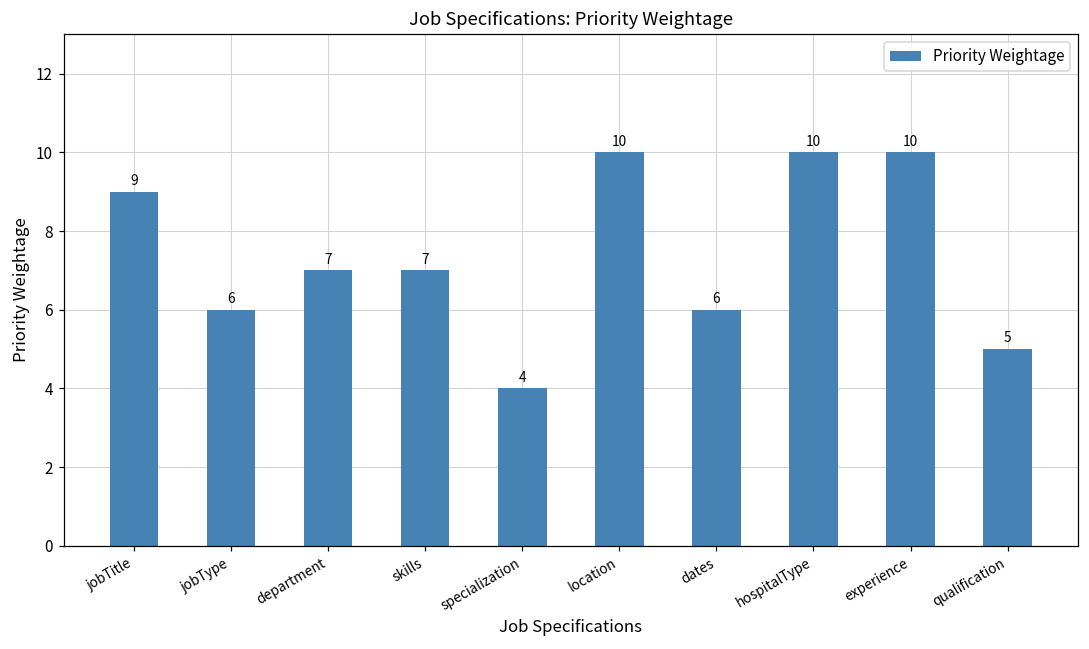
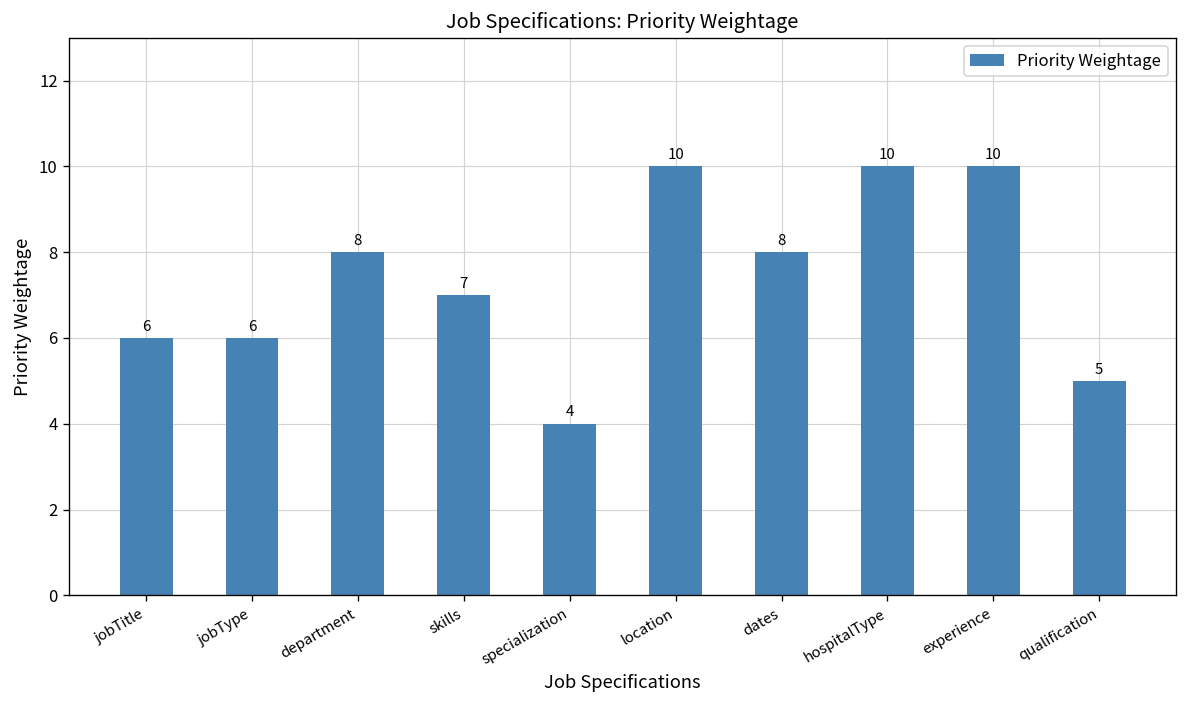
  {
-   "jobTitle": 9,
+   "jobTitle": 6,
    "jobType": 6,
-   "department": 7,
+   "department": 8,
    "skills": 7,
    "specialization": 4,
    "location": 10,
-   "dates": 6,
+   "dates": 8,
    "hospitalType": 10,
    "experience": 10,
    "qualification": 5
  }
